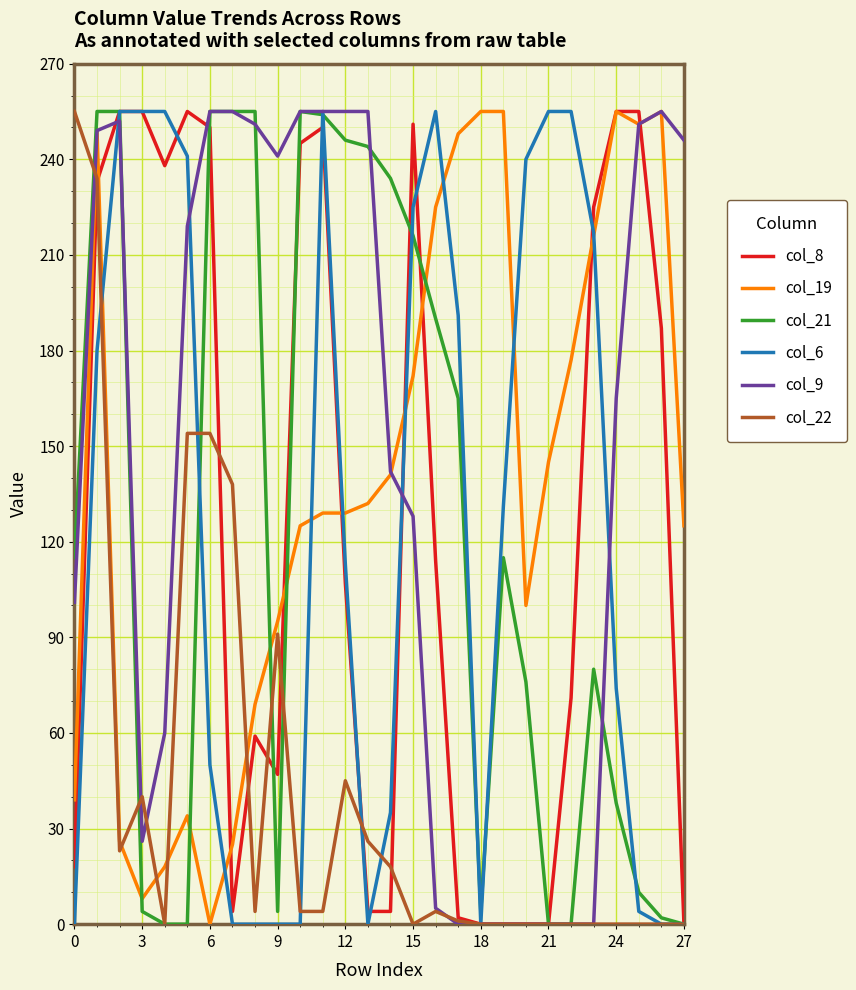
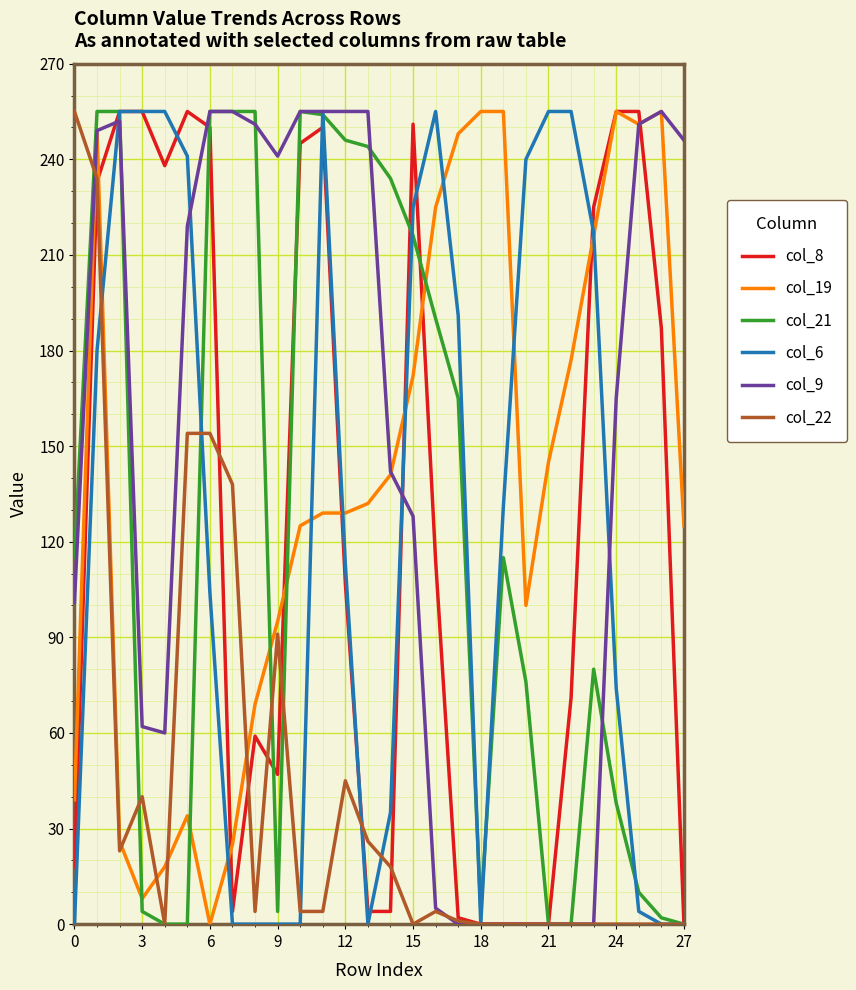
  {
    "col_8": {
      "0": 18,
      "6": 250,
      "9": 47,
      "12": 107,
      "15": 251
    },
    "col_19": {
      "0": 39,
      "3": 8,
      "6": 0,
      "9": 95,
      "12": 129,
      "15": 172,
      "18": 255,
      "21": 145,
      "27": 125
    },
    "col_21": {
      "0": 115,
      "3": 4,
      "9": 4,
      "12": 246,
      "15": 216,
      "18": 4,
      "24": 38
    },
    "col_6": {
      "0": 0,
-     "6": 50,
+     "6": 104,
      "9": 0,
      "12": 113,
      "15": 225,
      "21": 255,
      "24": 74
    },
    "col_9": {
      "0": 101,
-     "3": 26,
+     "3": 62,
      "9": 241,
      "12": 255,
      "15": 128,
      "24": 165,
      "27": 246
    },
    "col_22": {
      "0": 255,
      "3": 40,
      "6": 154,
      "9": 91,
      "12": 45,
      "15": 0,
      "24": 0
    }
  }
